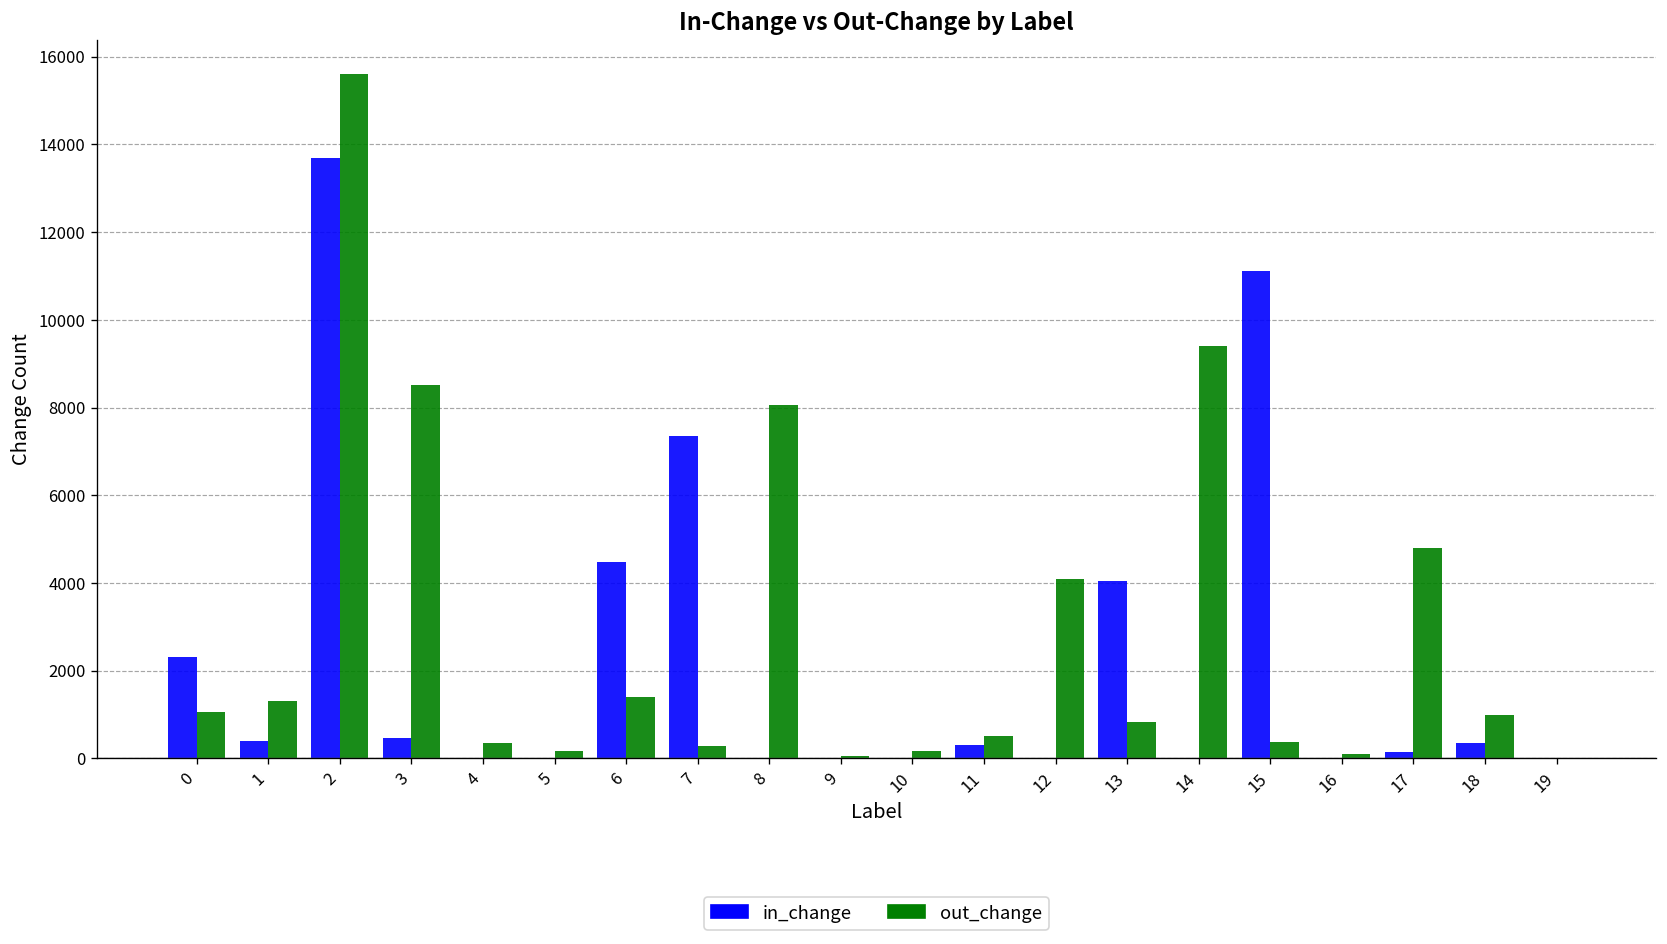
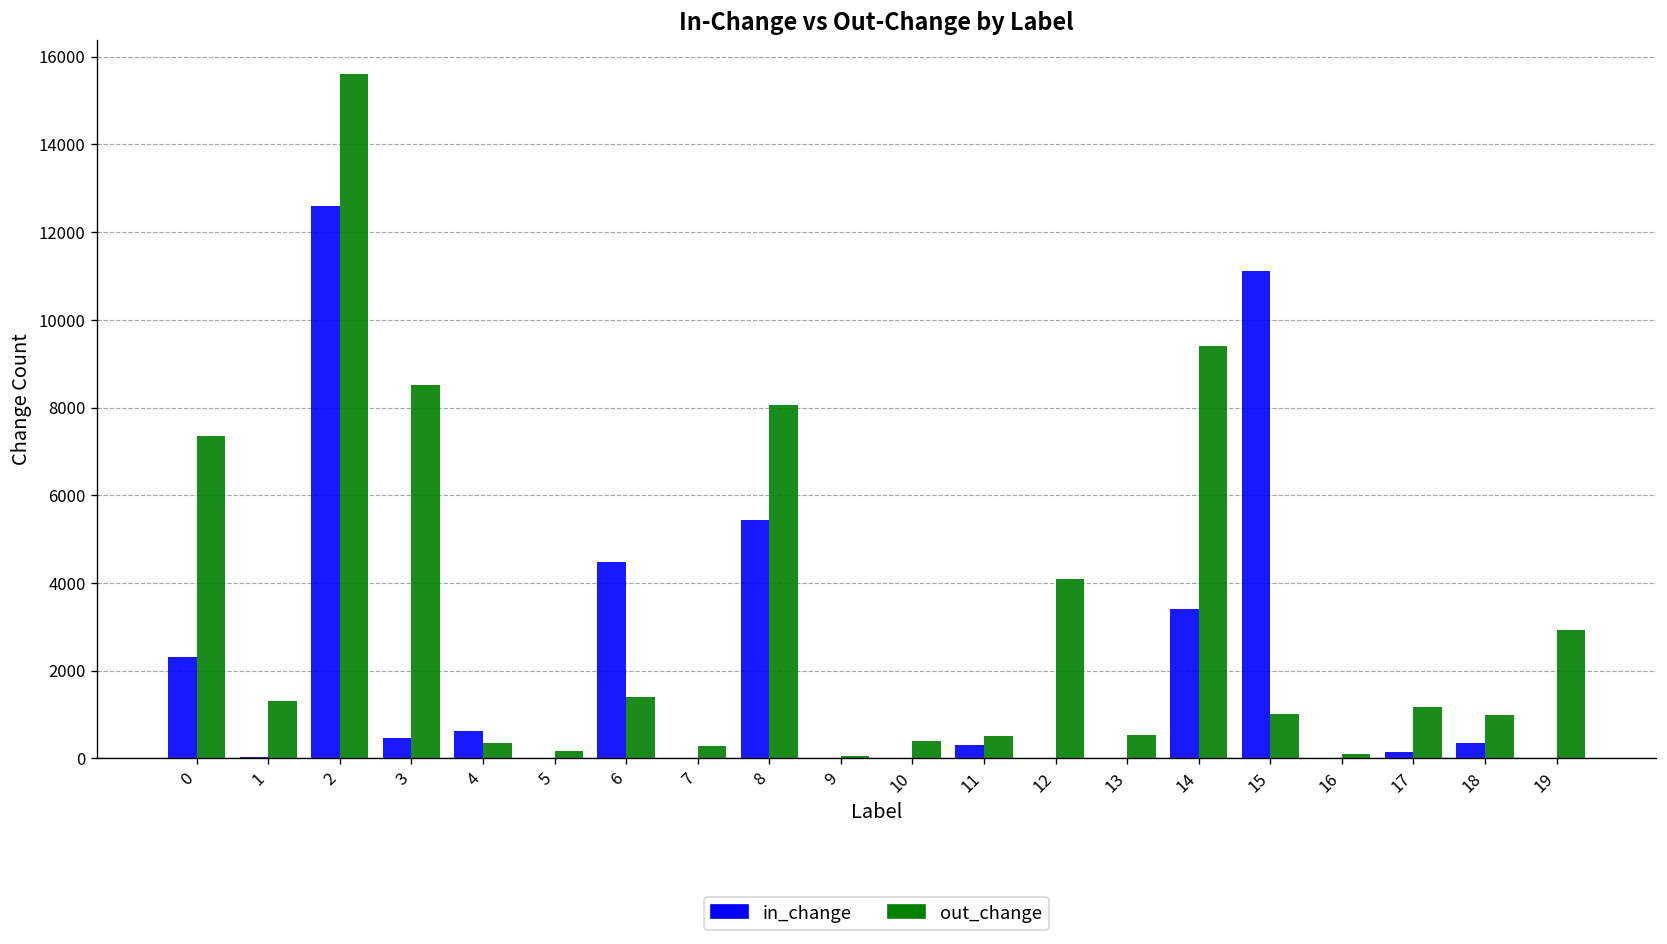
  {
    "in_change": {
      "0": 2300,
-     "1": 400,
-     "2": 13700,
+     "1": 0,
+     "2": 12600,
      "3": 500,
-     "4": 0,
+     "4": 600,
      "6": 4500,
-     "7": 7300,
-     "8": 0,
+     "7": 0,
+     "8": 5400,
      "11": 300,
-     "13": 4000,
-     "14": 0,
+     "13": 0,
+     "14": 3400,
      "15": 11100,
      "17": 200,
      "18": 300,
      "19": 0
    },
    "out_change": {
-     "0": 1100,
+     "0": 7400,
      "1": 1300,
      "2": 15600,
      "3": 8500,
      "4": 400,
      "5": 200,
      "6": 1400,
      "7": 300,
      "8": 8100,
-     "10": 200,
+     "10": 400,
      "11": 500,
      "12": 4100,
-     "13": 800,
+     "13": 500,
      "14": 9400,
-     "15": 400,
+     "15": 1000,
      "16": 100,
-     "17": 4800,
+     "17": 1200,
      "18": 1000,
-     "19": 0
+     "19": 2900
    }
  }
